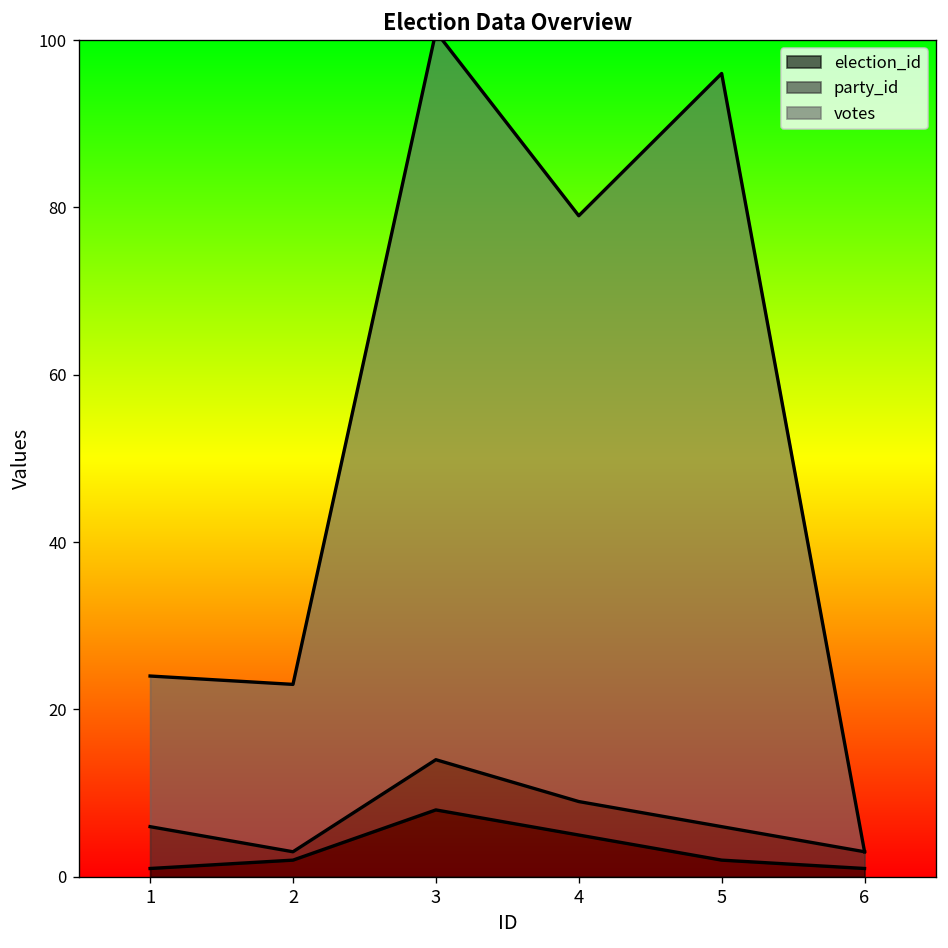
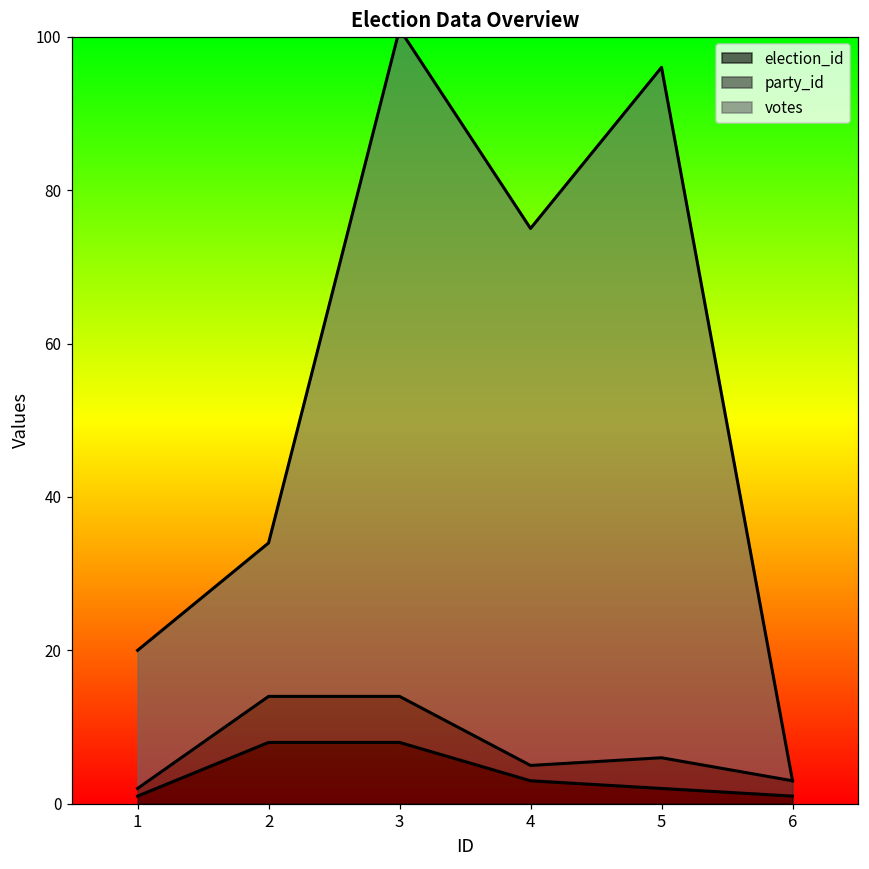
  {
    "election_id": {
      "1": 1,
-     "2": 2,
+     "2": 8,
      "3": 8,
-     "4": 5,
+     "4": 3,
      "5": 2,
      "6": 1
    },
    "party_id": {
-     "1": 5,
-     "2": 1,
+     "1": 1,
+     "2": 6,
      "3": 6,
-     "4": 4,
+     "4": 2,
      "5": 4
    },
    "votes": {
      "1": 18,
      "2": 20,
      "4": 70,
      "5": 90
    }
  }
